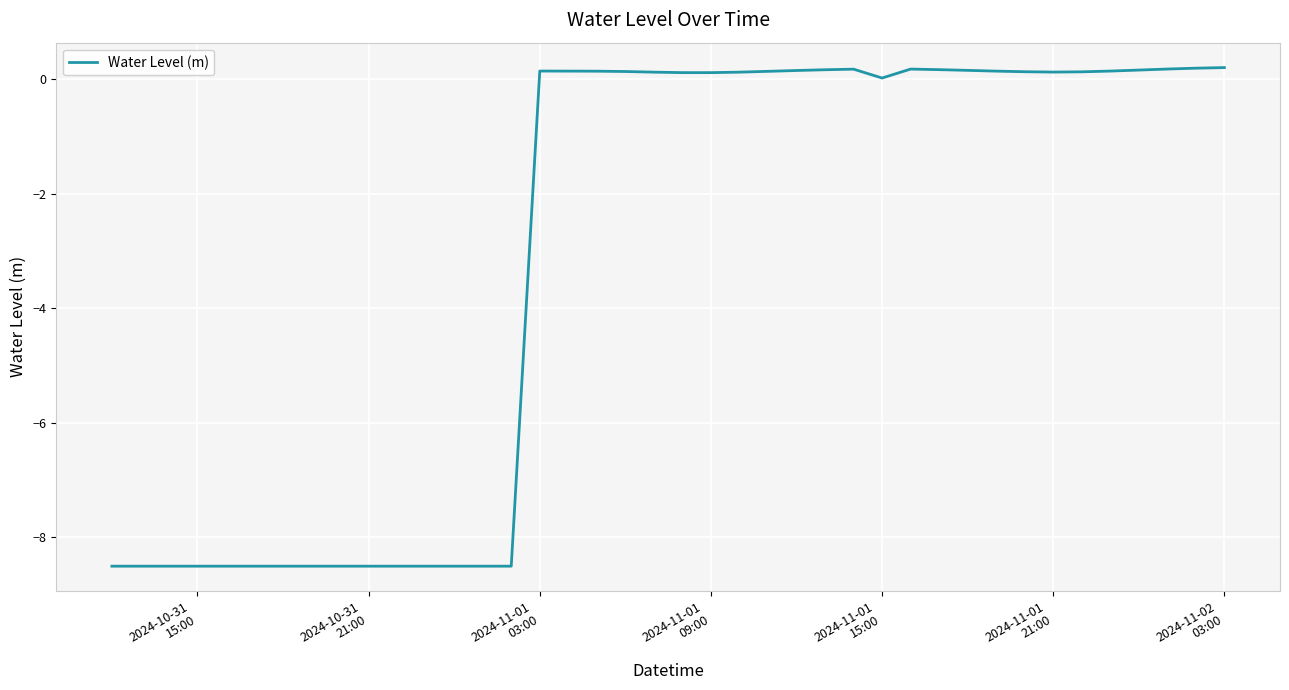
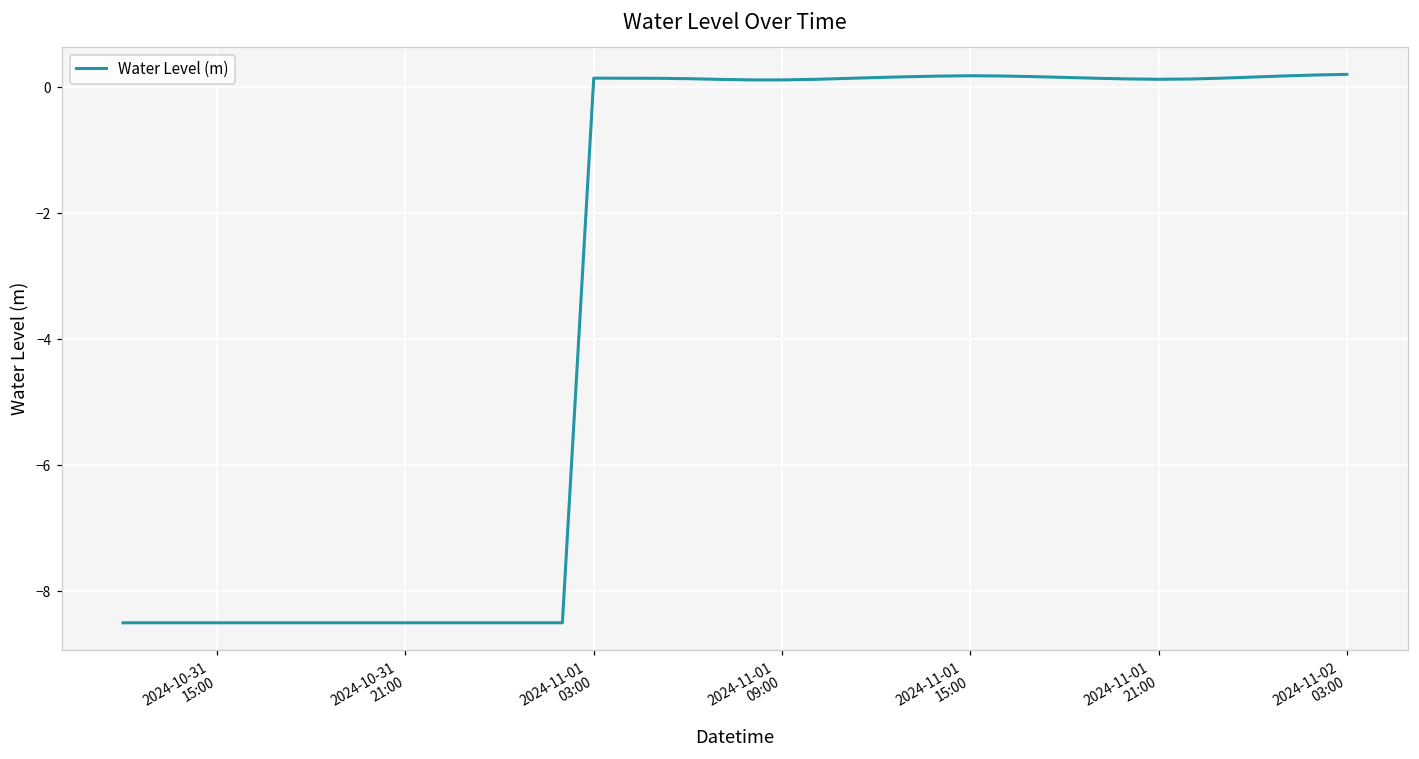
  {
    "2024-10-31 15:00": -8.5,
    "2024-10-31 21:00": -8.5,
    "2024-11-01 03:00": 0.1,
    "2024-11-01 09:00": 0.1,
-   "2024-11-01 15:00": 0.0,
+   "2024-11-01 15:00": 0.2,
    "2024-11-01 21:00": 0.1,
    "2024-11-02 03:00": 0.2
  }
